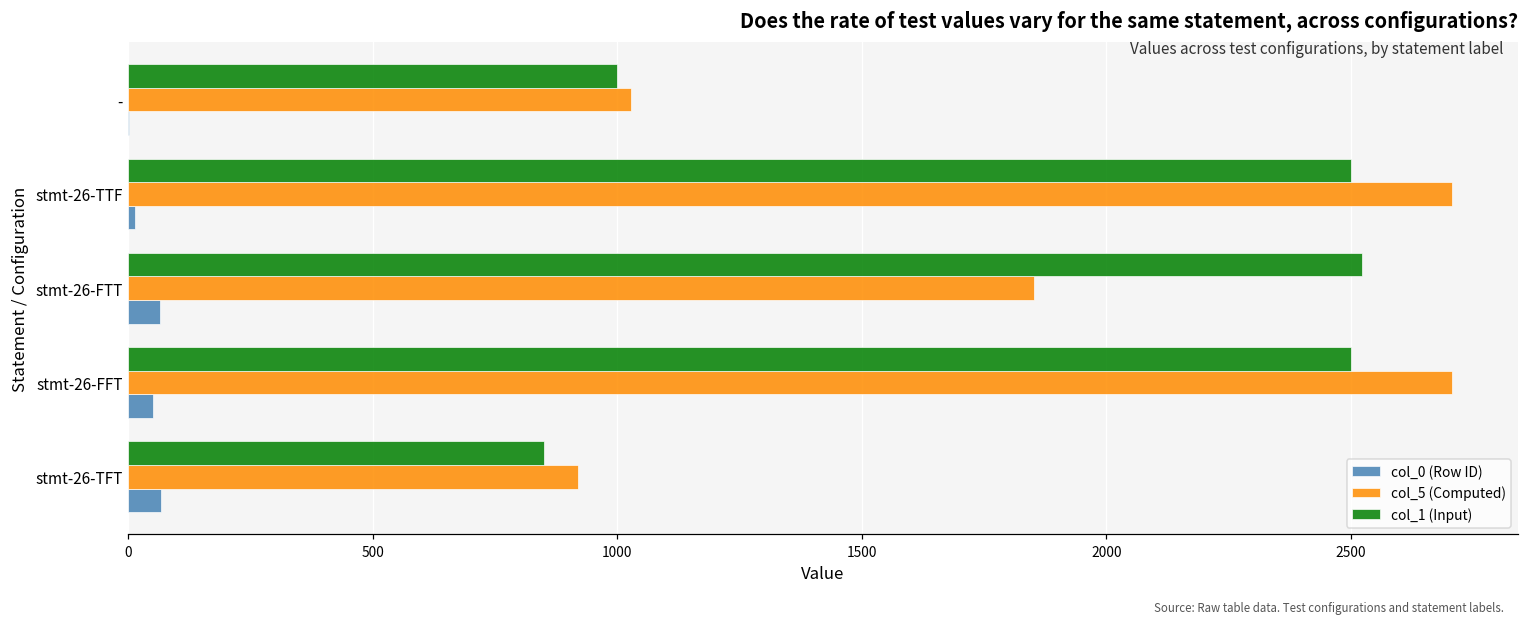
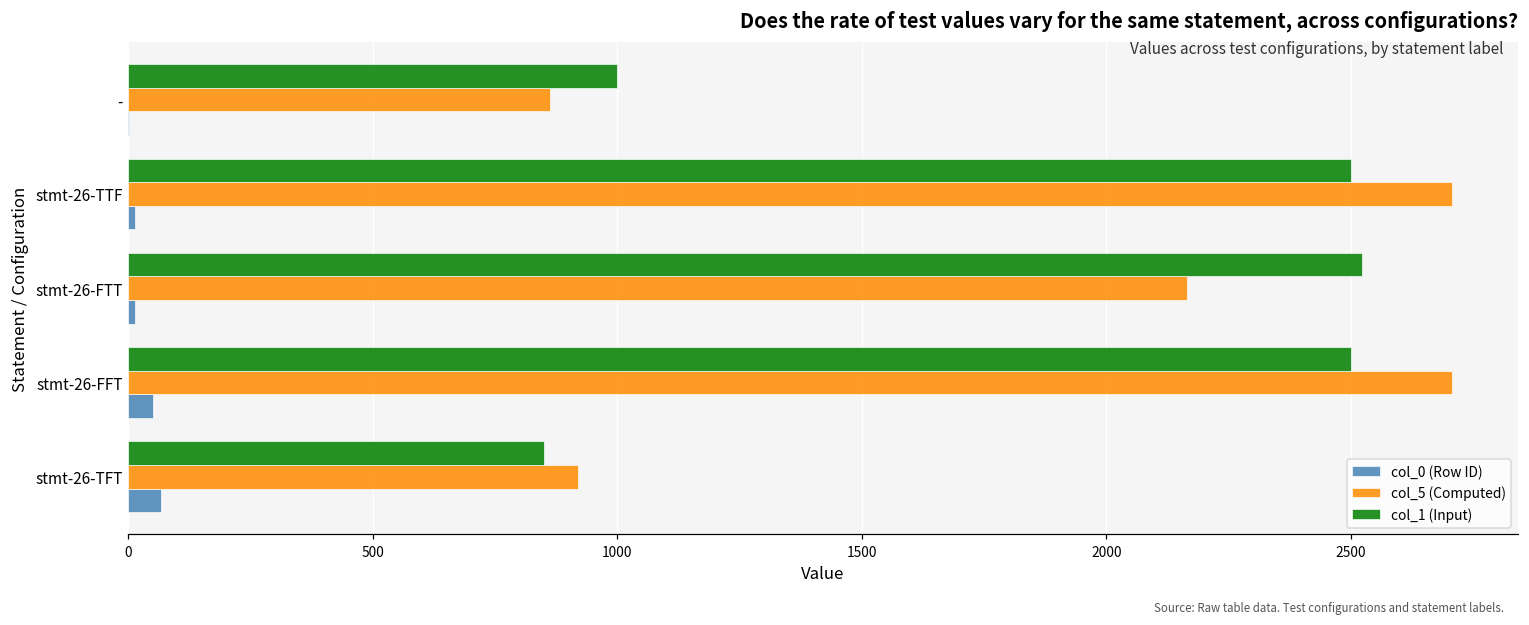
  {
    "col_0 (Row ID)": {
      "stmt-26-TTF": 20,
-     "stmt-26-FTT": 70,
+     "stmt-26-FTT": 10,
      "stmt-26-FFT": 50,
      "stmt-26-TFT": 70
    },
    "col_5 (Computed)": {
-     "-": 1030,
+     "-": 860,
      "stmt-26-TTF": 2710,
-     "stmt-26-FTT": 1850,
+     "stmt-26-FTT": 2170,
      "stmt-26-FFT": 2710,
      "stmt-26-TFT": 920
    },
    "col_1 (Input)": {
      "-": 1000,
      "stmt-26-TTF": 2500,
      "stmt-26-FTT": 2520,
      "stmt-26-FFT": 2500,
      "stmt-26-TFT": 850
    }
  }
